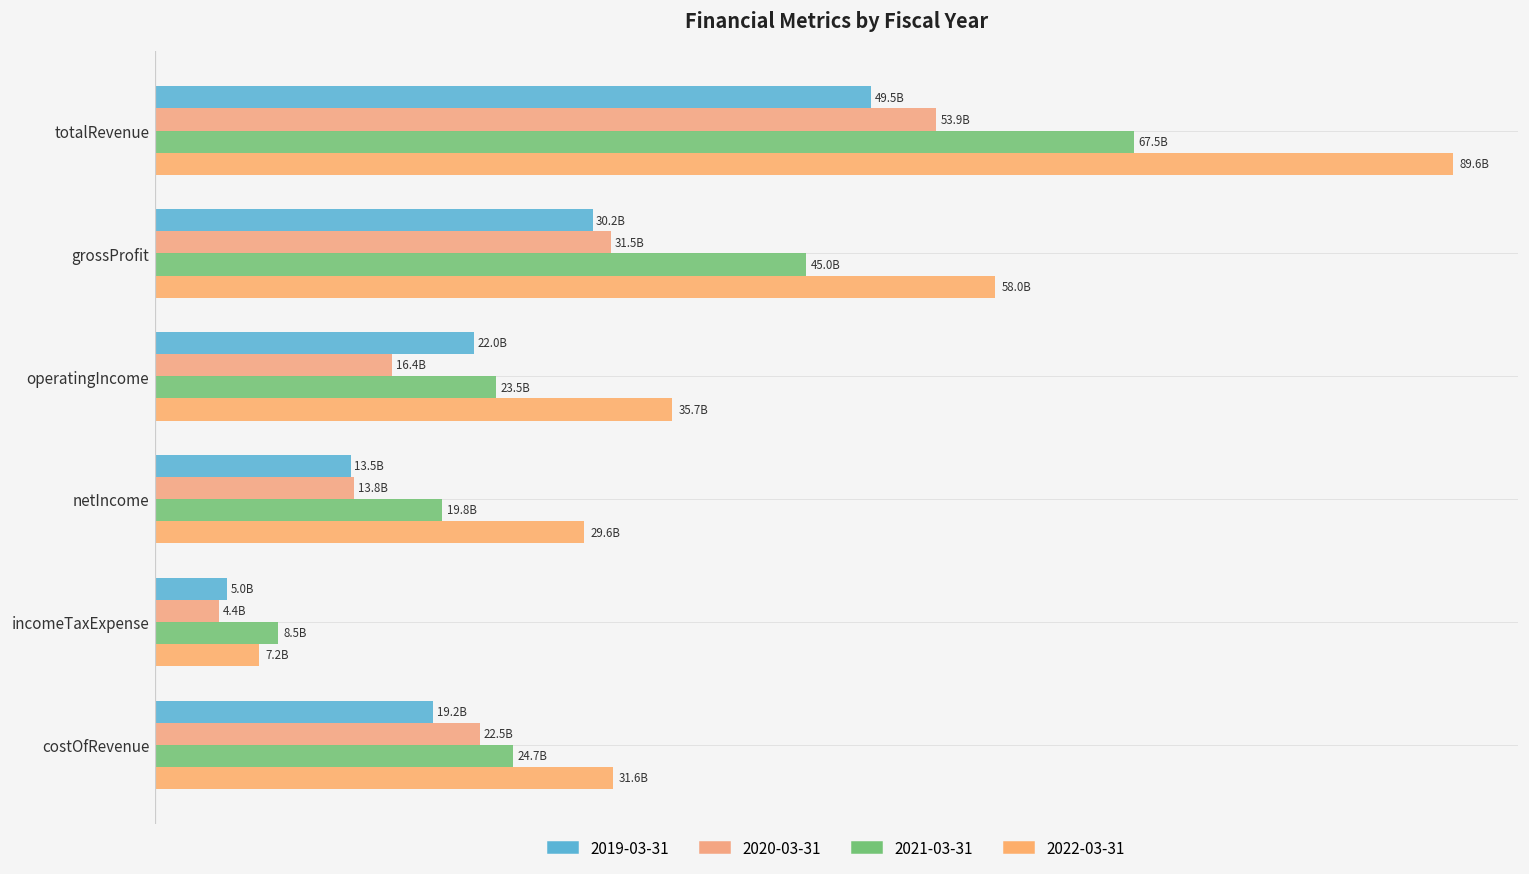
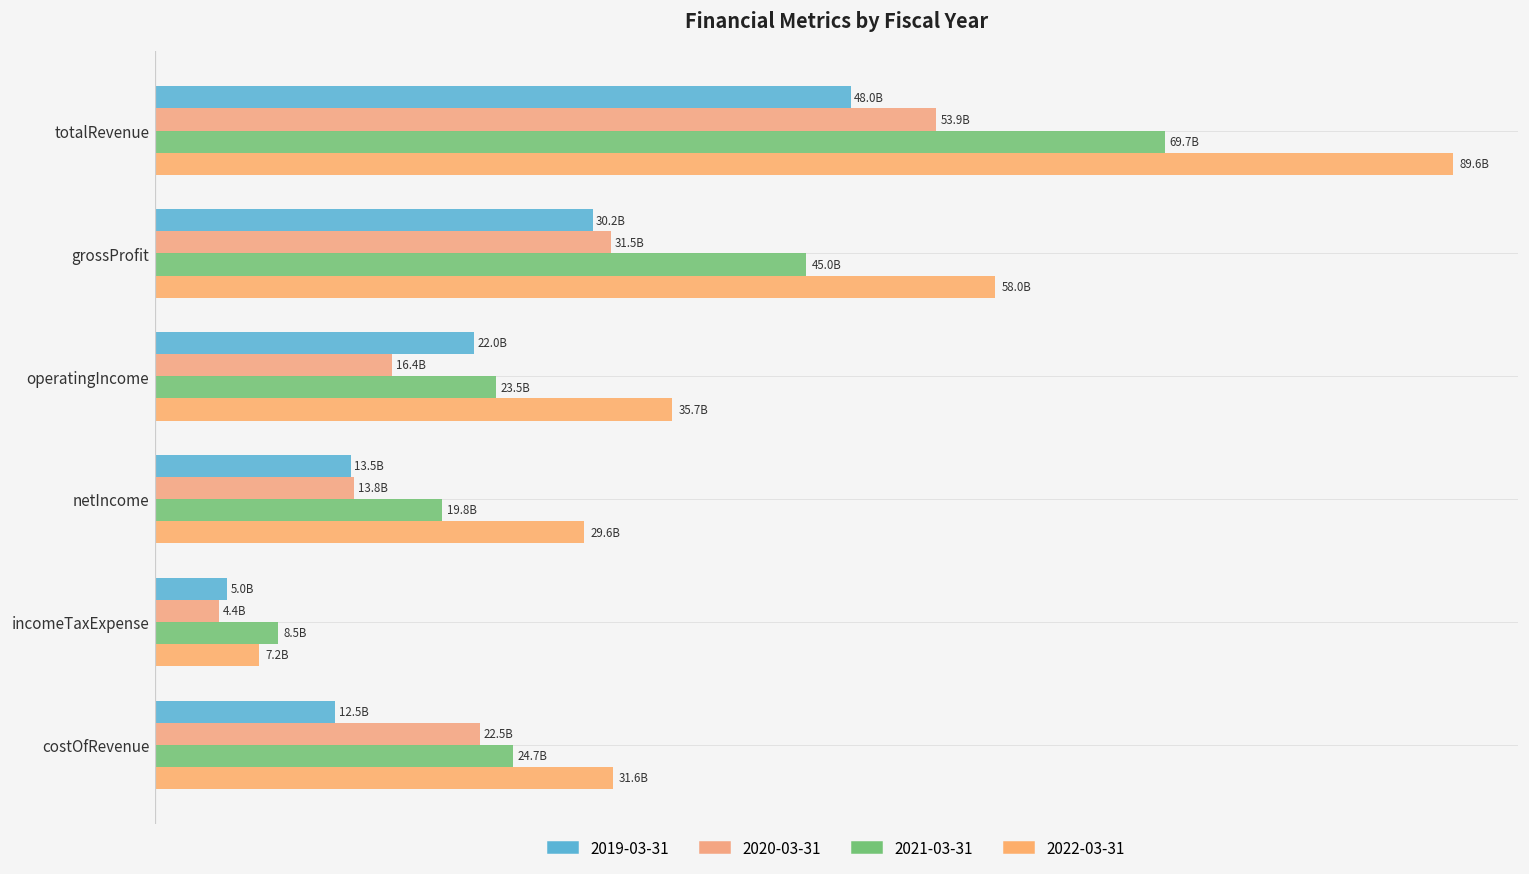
  {
    "2019-03-31": {
-     "totalRevenue": "49.5B",
+     "totalRevenue": "48.0B",
      "grossProfit": "30.2B",
      "operatingIncome": "22.0B",
      "netIncome": "13.5B",
      "incomeTaxExpense": "5.0B",
-     "costOfRevenue": "19.2B"
+     "costOfRevenue": "12.5B"
    },
    "2021-03-31": {
-     "totalRevenue": "67.5B",
+     "totalRevenue": "69.7B",
      "grossProfit": "45.0B",
      "operatingIncome": "23.5B",
      "netIncome": "19.8B",
      "incomeTaxExpense": "8.5B",
      "costOfRevenue": "24.7B"
    }
  }
